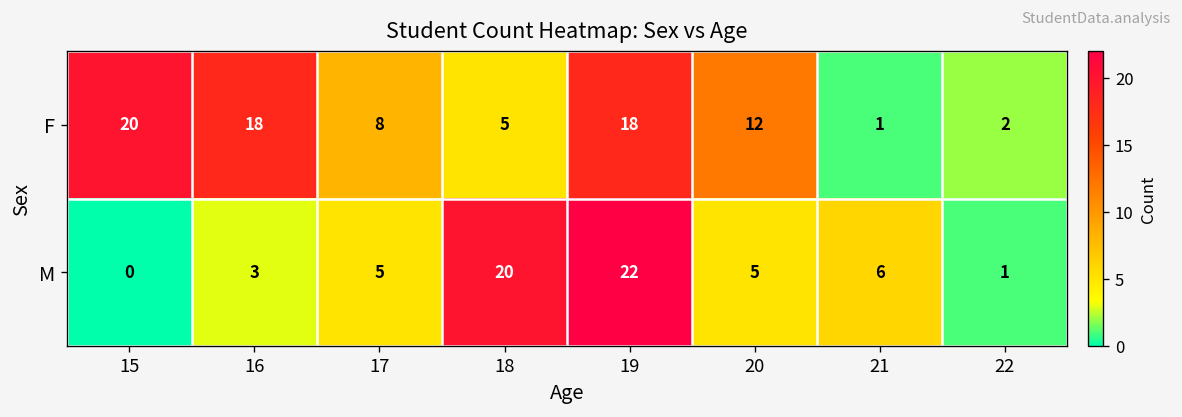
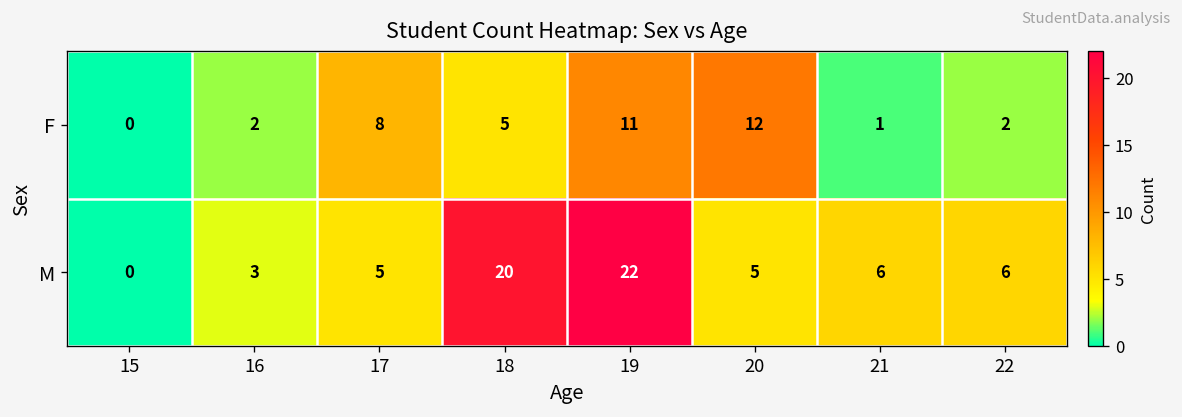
  {
    "F": {
-     "15": 20,
-     "16": 18,
+     "15": 0,
+     "16": 2,
      "17": 8,
      "18": 5,
-     "19": 18,
+     "19": 11,
      "20": 12,
      "21": 1,
      "22": 2
    },
    "M": {
      "15": 0,
      "16": 3,
      "17": 5,
      "18": 20,
      "19": 22,
      "20": 5,
      "21": 6,
-     "22": 1
+     "22": 6
    }
  }
